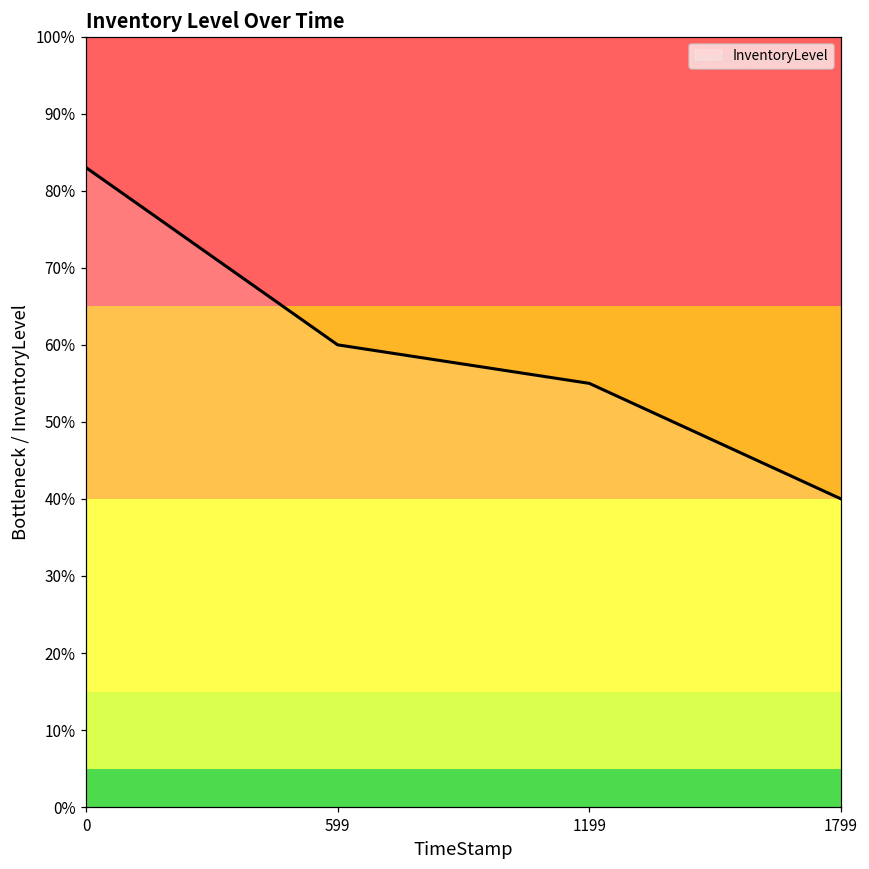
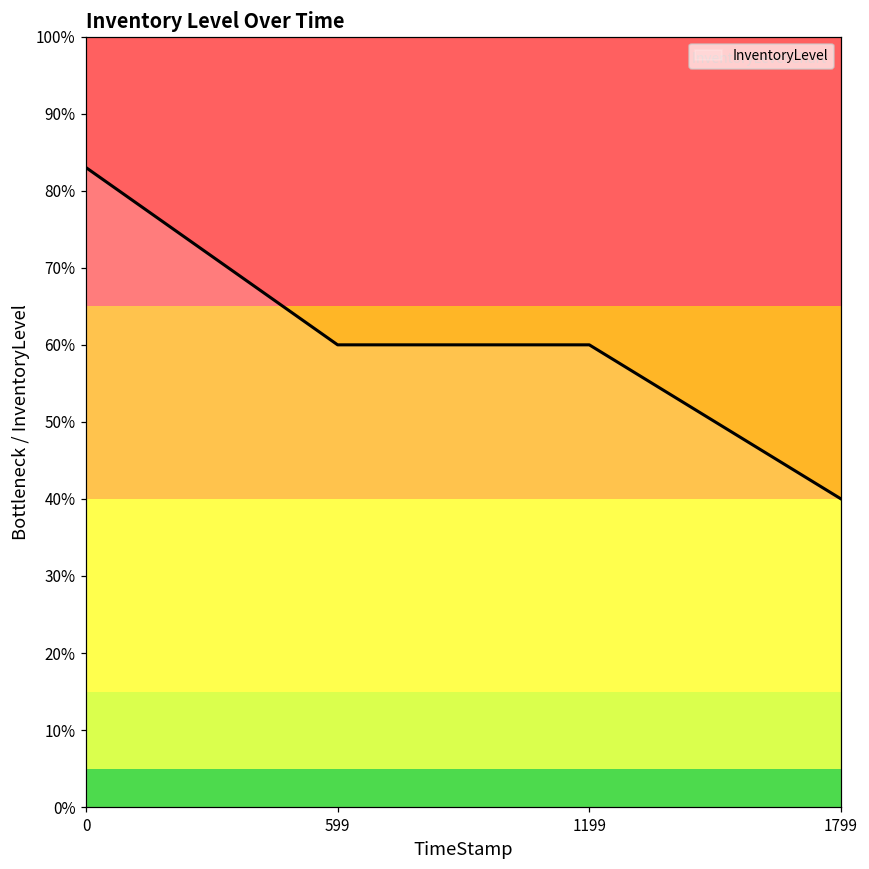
  {
    "0": "83%",
    "599": "60%",
-   "1199": "55%",
+   "1199": "60%",
    "1799": "40%"
  }
